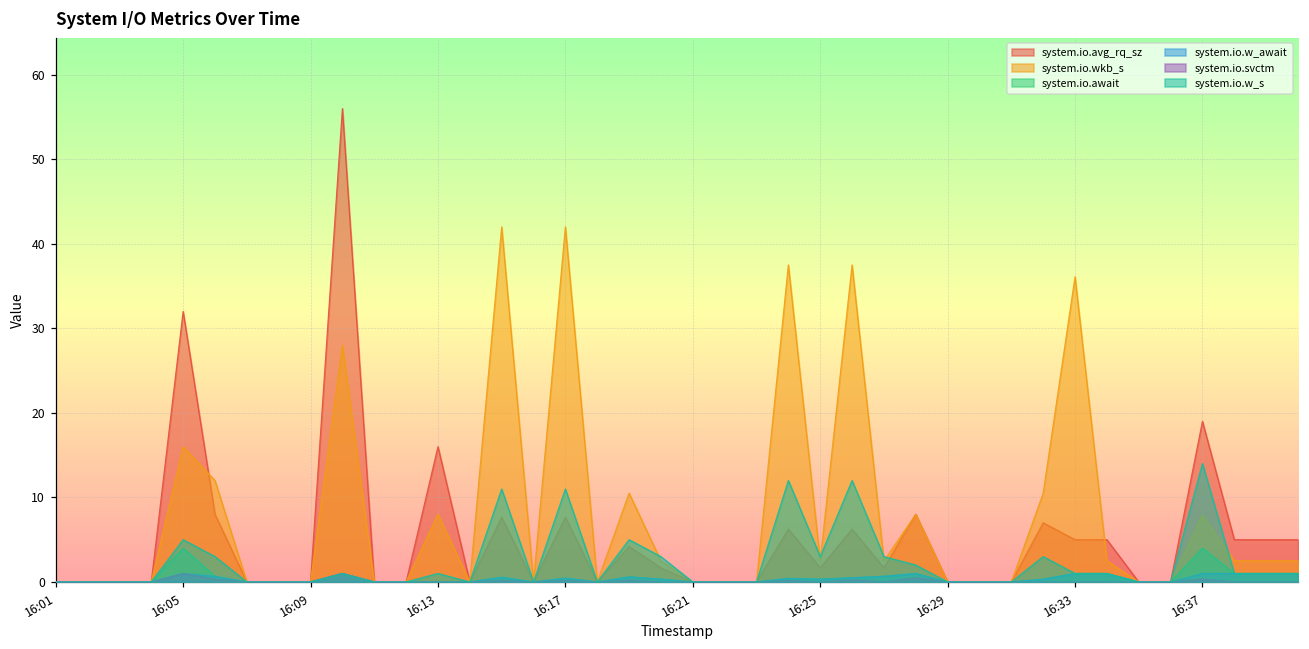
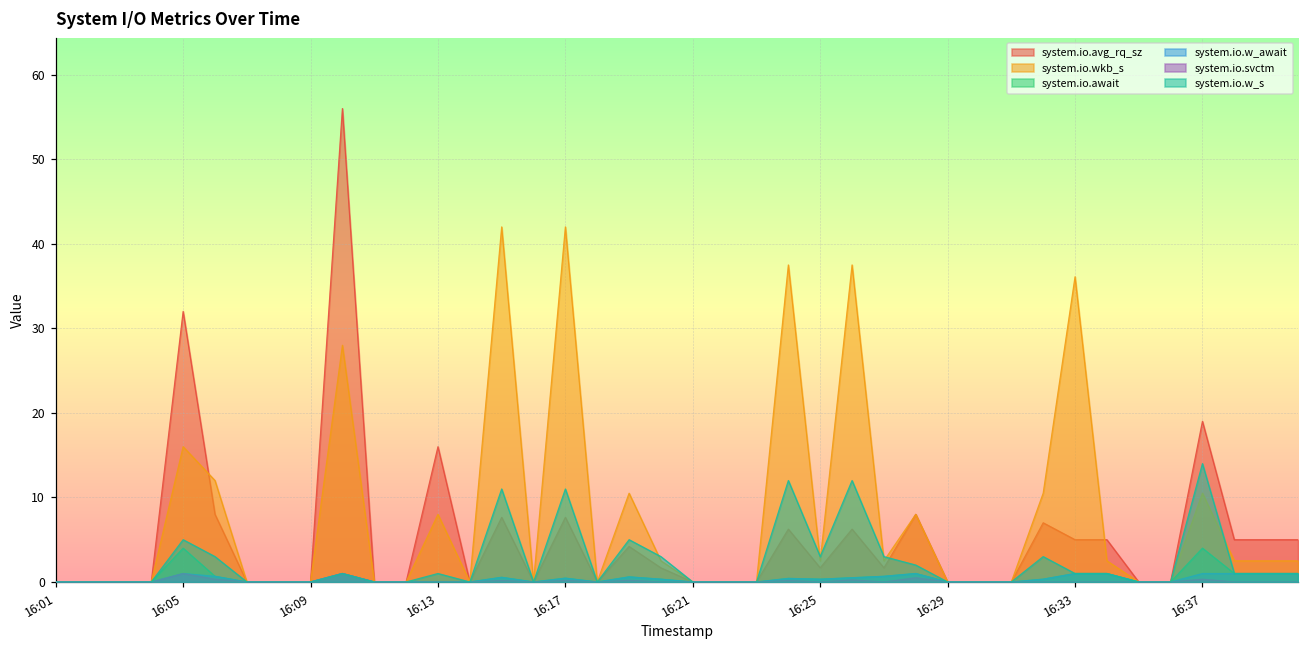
  {
    "system.io.avg_rq_sz": {
      "16:05": 32,
      "16:13": 16,
      "16:17": 8,
      "16:25": 2,
      "16:33": 5,
      "16:37": 19
    },
    "system.io.wkb_s": {
      "16:05": 16,
      "16:13": 8,
      "16:17": 42,
      "16:25": 3,
      "16:33": 36,
-     "16:37": 8
+     "16:37": 11
    },
    "system.io.w_await": {
      "16:37": 1
    },
    "system.io.svctm": {
      "16:25": 0,
      "16:33": 0,
      "16:37": 0
    }
  }
